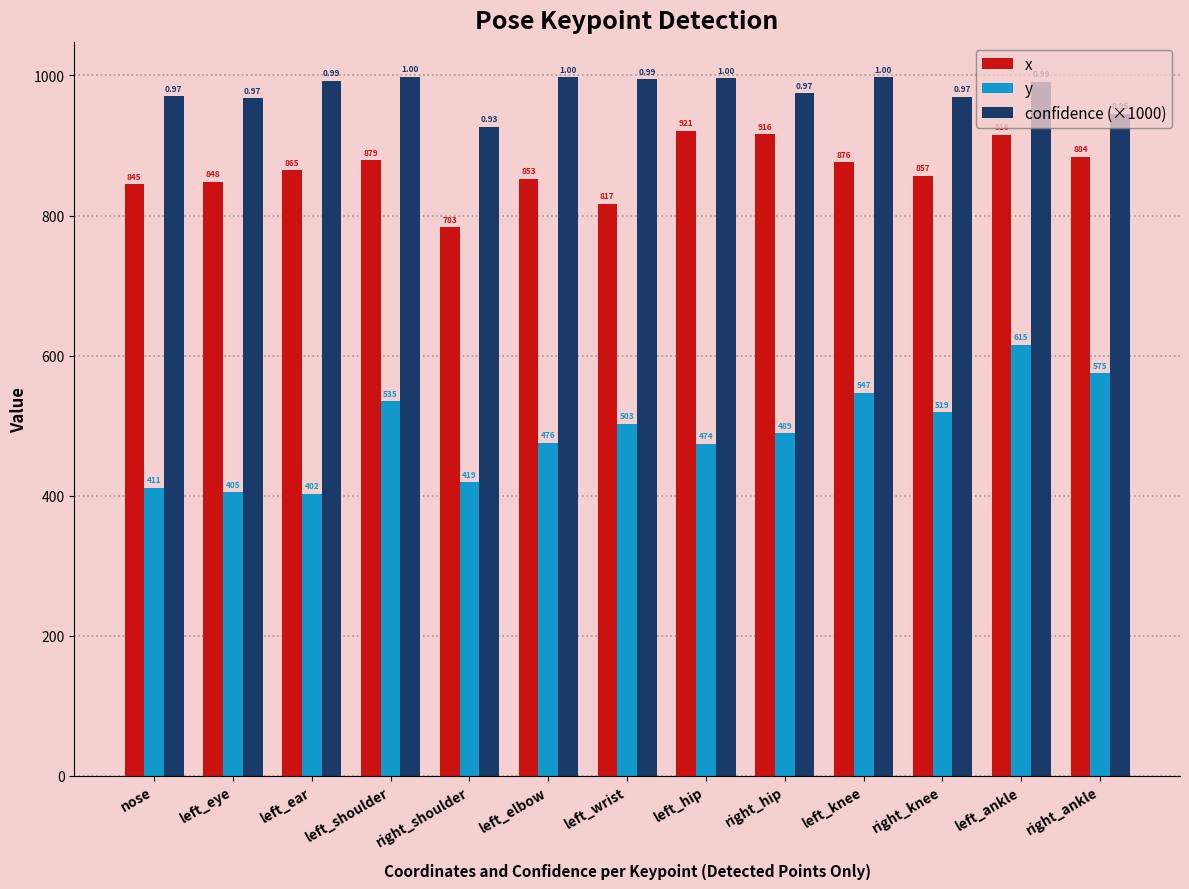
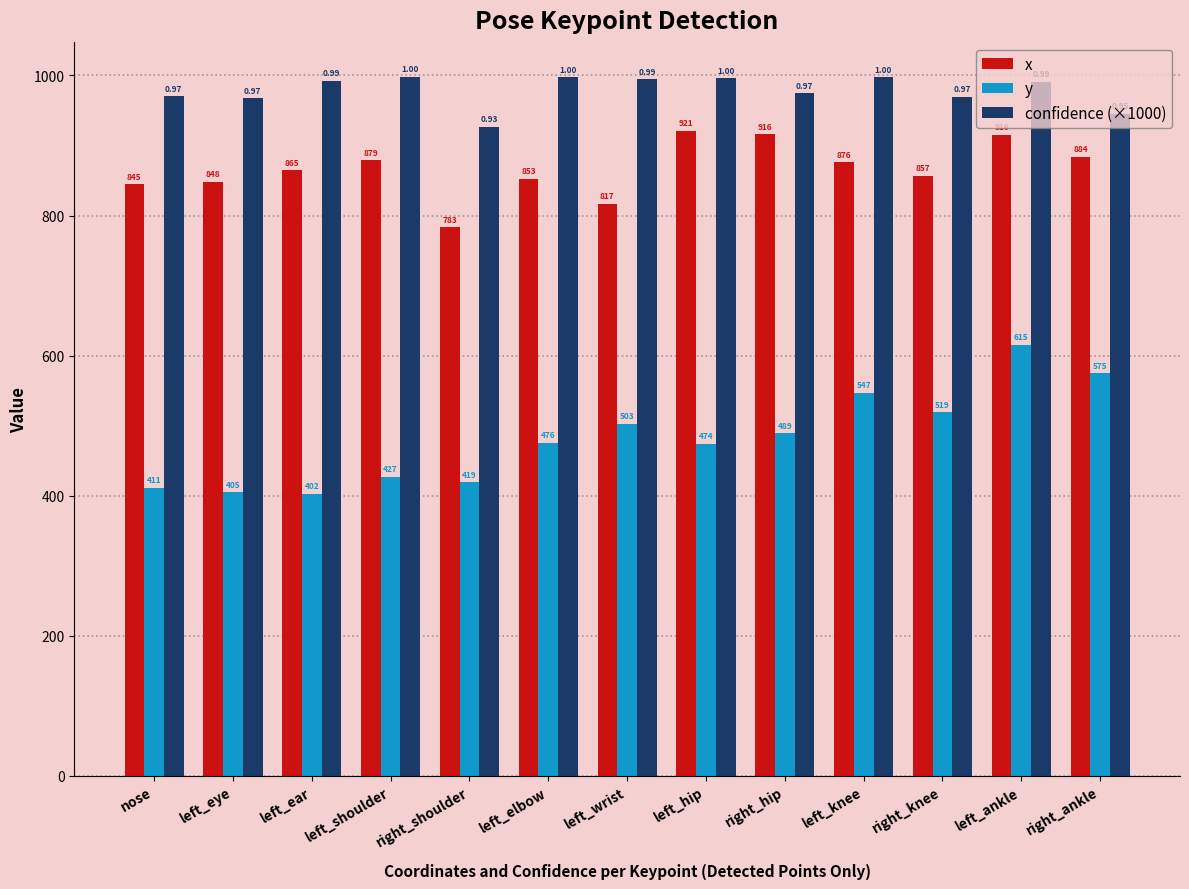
  {
    "x": {
      "nose": 845,
      "left_eye": 848,
      "left_ear": 865,
      "left_shoulder": 879,
      "right_shoulder": 783,
      "left_elbow": 853,
      "left_wrist": 817,
      "left_hip": 921,
      "right_hip": 916,
      "left_knee": 876,
      "right_knee": 857,
      "right_ankle": 884
    },
    "y": {
      "nose": 411,
      "left_eye": 405,
      "left_ear": 402,
-     "left_shoulder": 535,
+     "left_shoulder": 427,
      "right_shoulder": 419,
      "left_elbow": 476,
      "left_wrist": 503,
      "left_hip": 474,
      "right_hip": 489,
      "left_knee": 547,
      "right_knee": 519,
      "left_ankle": 615,
      "right_ankle": 575
    }
  }
